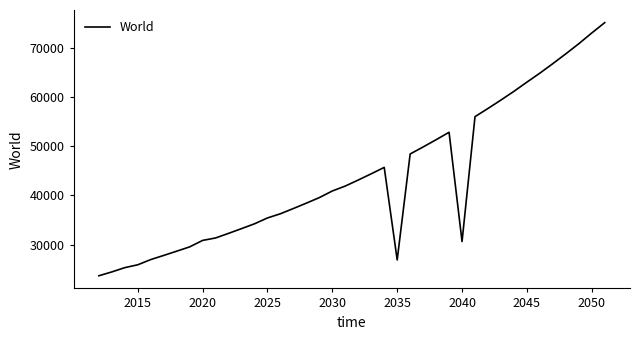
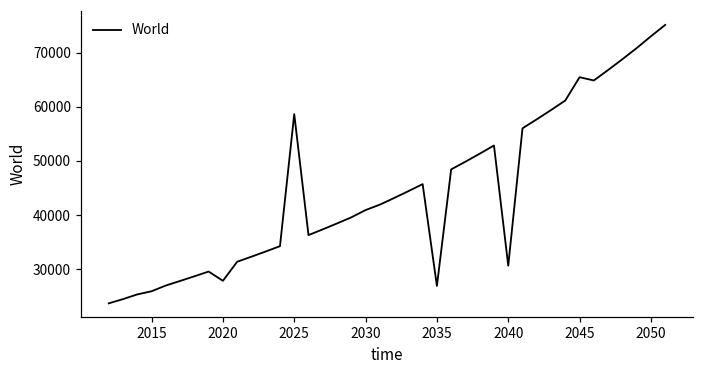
  {
    "2015": 26000,
-   "2020": 31000,
-   "2025": 35000,
+   "2020": 28000,
+   "2025": 59000,
    "2030": 41000,
    "2035": 27000,
    "2040": 31000,
-   "2045": 63000,
+   "2045": 66000,
    "2050": 73000
  }
